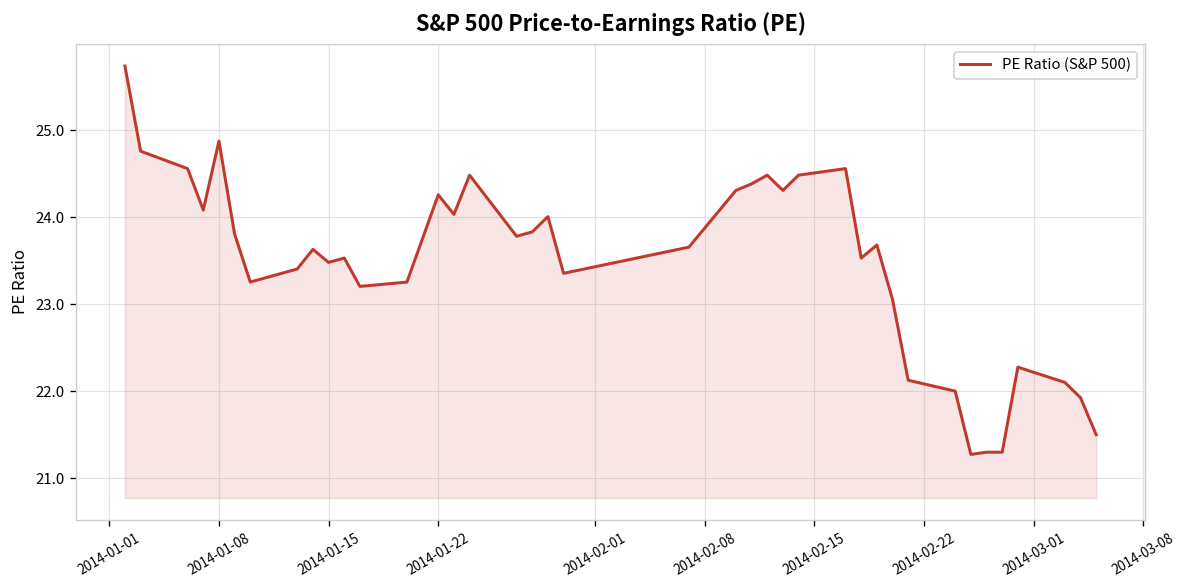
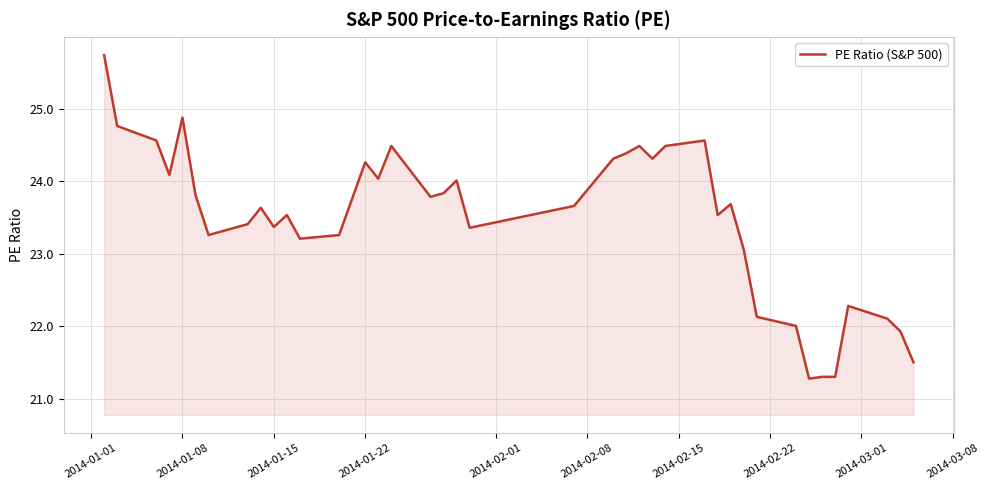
  {
    "2014-01-08": 24.9,
-   "2014-01-15": 23.5,
+   "2014-01-15": 23.4,
    "2014-01-22": 24.3
  }
